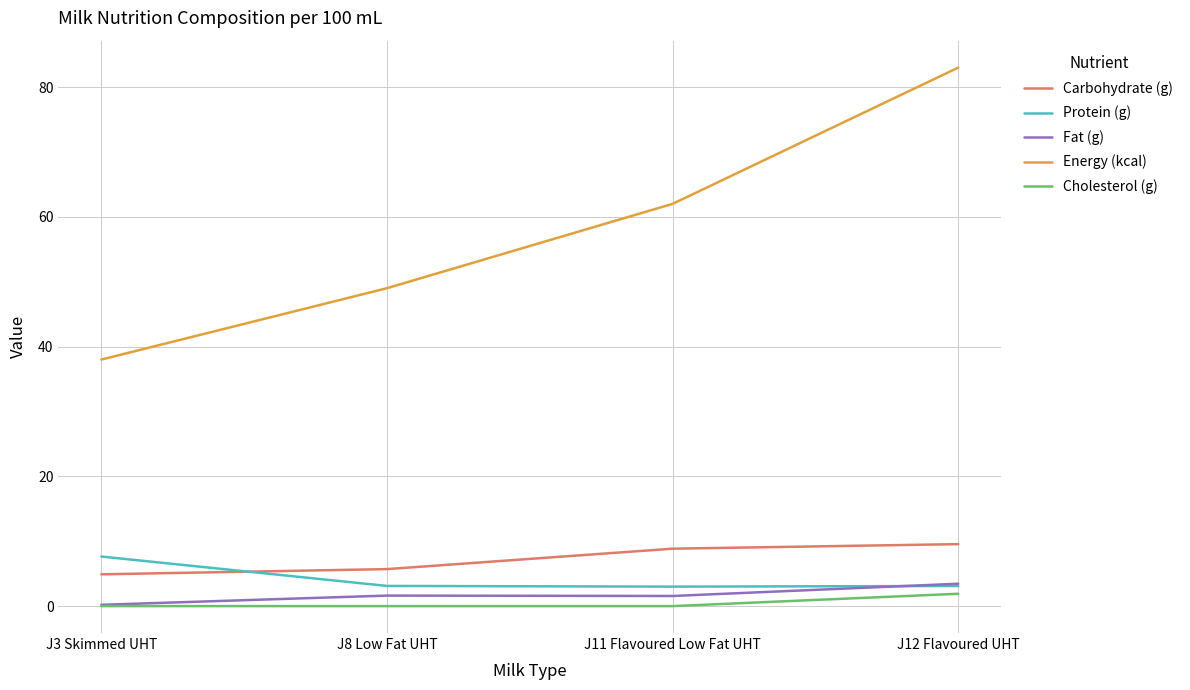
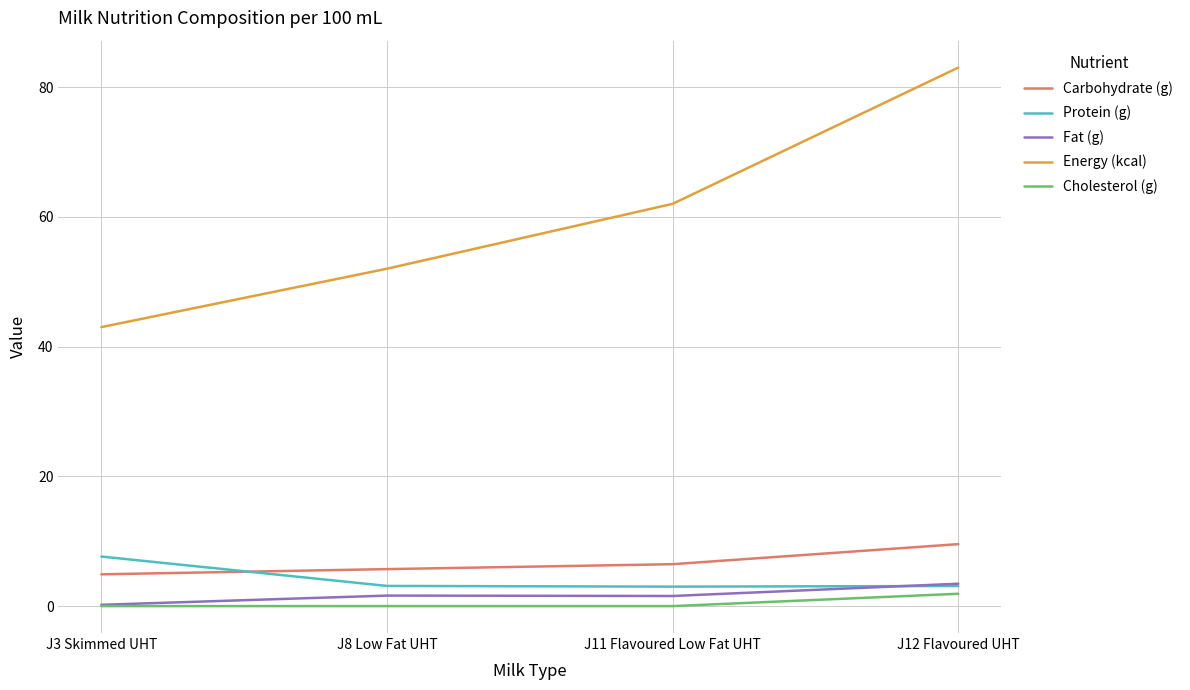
  {
    "Carbohydrate (g)": {
      "J3 Skimmed UHT": 5,
      "J8 Low Fat UHT": 6,
-     "J11 Flavoured Low Fat UHT": 9,
+     "J11 Flavoured Low Fat UHT": 6,
      "J12 Flavoured UHT": 10
    },
    "Protein (g)": {
      "J3 Skimmed UHT": 8,
      "J8 Low Fat UHT": 3,
      "J11 Flavoured Low Fat UHT": 3
    },
    "Fat (g)": {
      "J8 Low Fat UHT": 2,
      "J11 Flavoured Low Fat UHT": 2
    },
    "Energy (kcal)": {
-     "J3 Skimmed UHT": 38,
-     "J8 Low Fat UHT": 49,
+     "J3 Skimmed UHT": 43,
+     "J8 Low Fat UHT": 52,
      "J11 Flavoured Low Fat UHT": 62,
      "J12 Flavoured UHT": 83
    },
    "Cholesterol (g)": {
      "J8 Low Fat UHT": 0,
      "J11 Flavoured Low Fat UHT": 0,
      "J12 Flavoured UHT": 2
    }
  }
